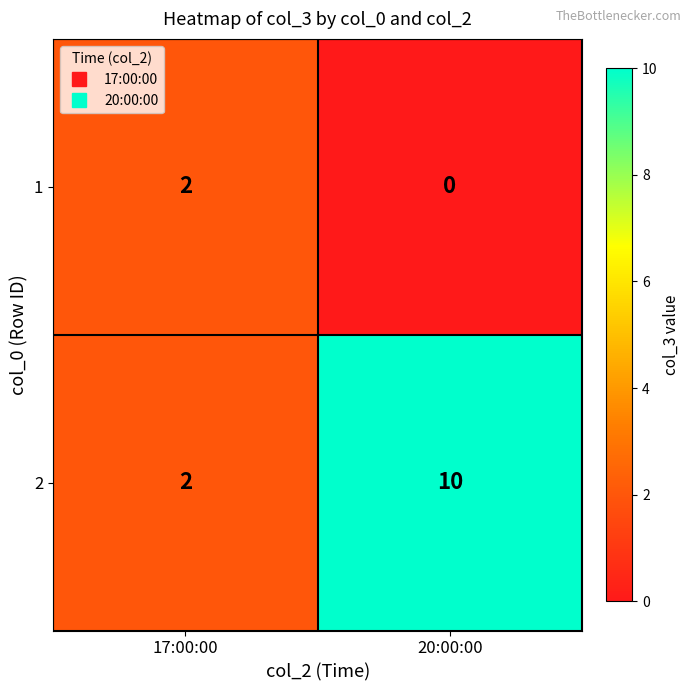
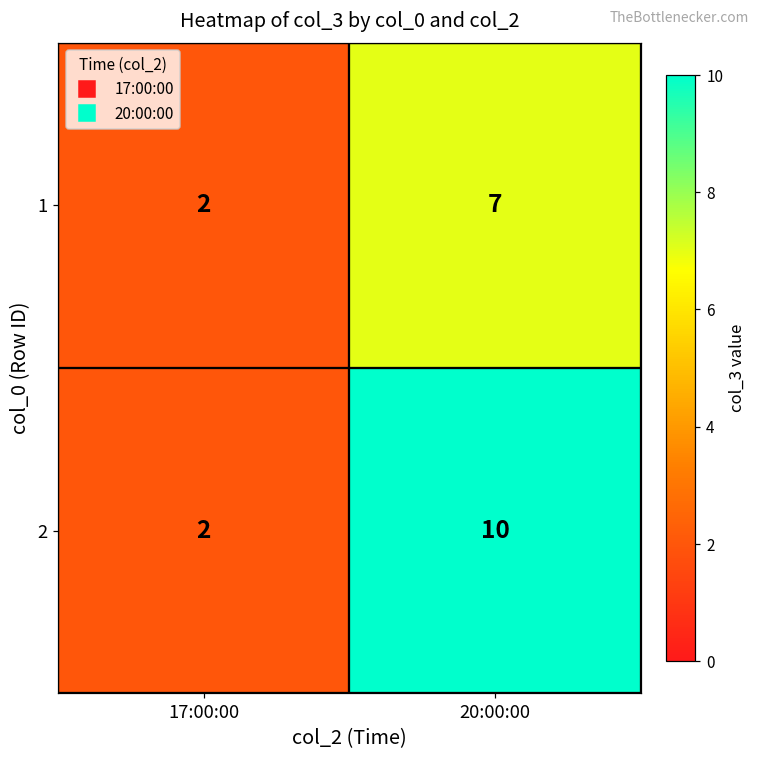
  {
    "1": {
      "17:00:00": 2,
-     "20:00:00": 0
+     "20:00:00": 7
    },
    "2": {
      "17:00:00": 2,
      "20:00:00": 10
    }
  }
